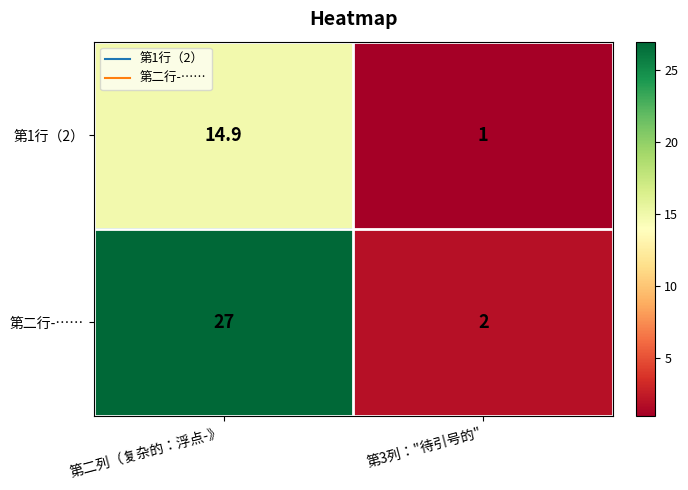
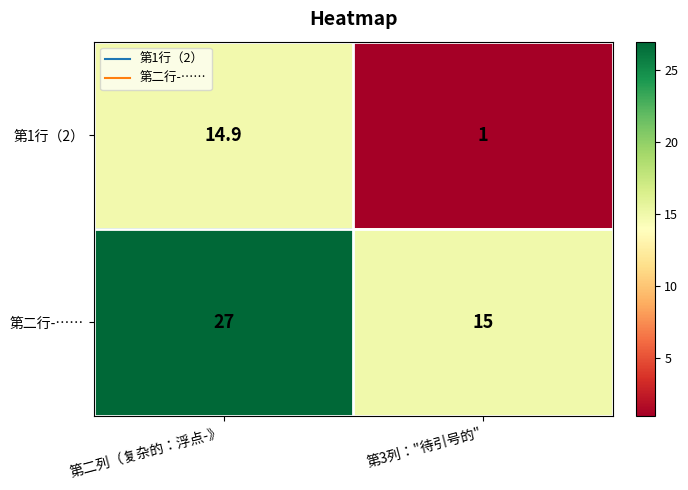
  {
    "第1行（2）": {
      "第二列（复杂的：浮点-》": 14.9,
      "第3列：\"待引号的\"": 1
    },
    "第二行-……": {
      "第二列（复杂的：浮点-》": 27,
-     "第3列：\"待引号的\"": 2
+     "第3列：\"待引号的\"": 15
    }
  }
